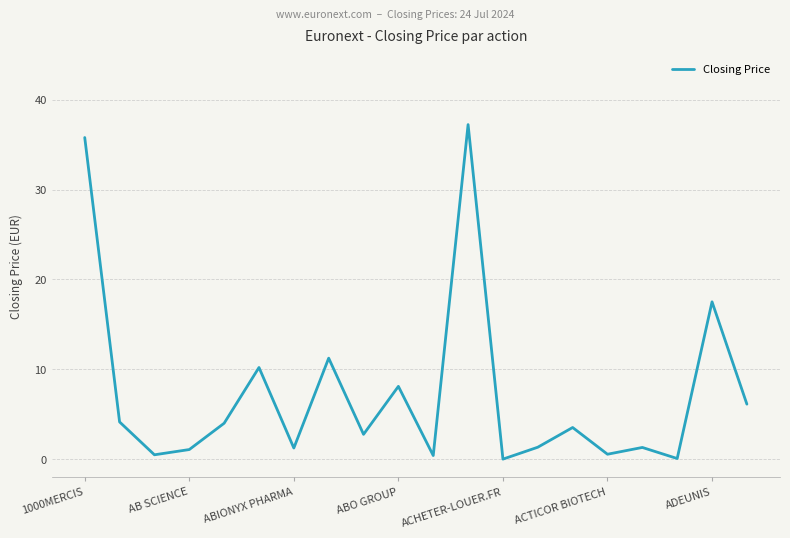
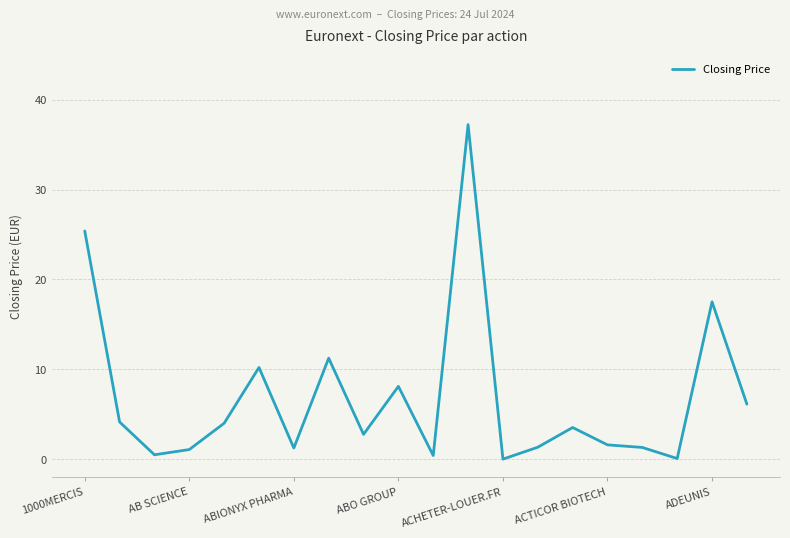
  {
-   "1000MERCIS": 36,
+   "1000MERCIS": 25,
    "AB SCIENCE": 1,
    "ABIONYX PHARMA": 1,
    "ABO GROUP": 8,
    "ACHETER-LOUER.FR": 0,
-   "ACTICOR BIOTECH": 1,
+   "ACTICOR BIOTECH": 2,
    "ADEUNIS": 18
  }
